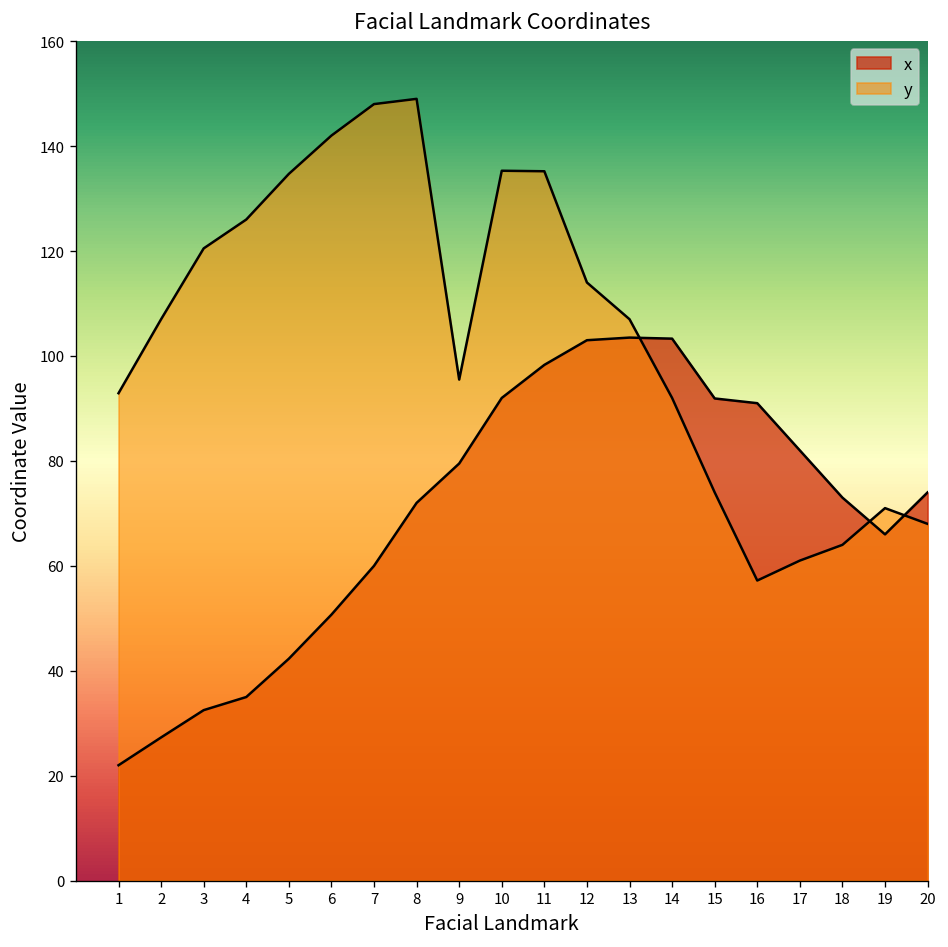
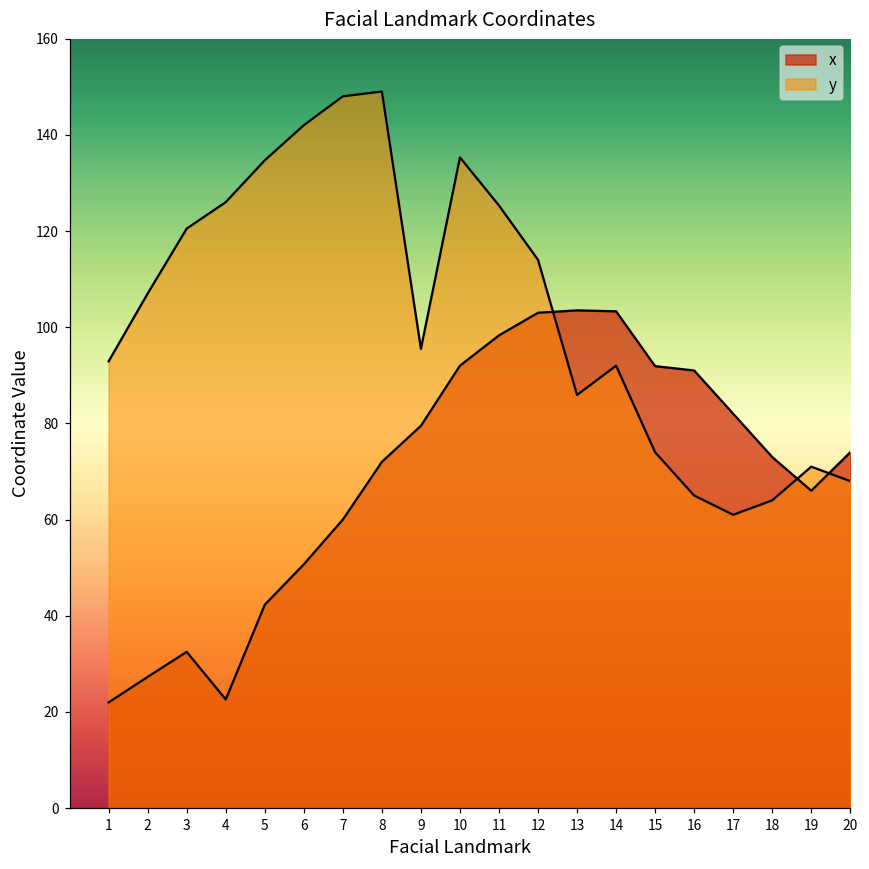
  {
    "x": {
      "1": 22,
      "2": 27,
      "3": 33,
-     "4": 35,
+     "4": 23,
      "5": 42,
      "6": 51,
      "7": 60,
      "8": 72,
      "9": 80,
      "10": 92,
      "11": 98,
      "12": 103,
      "13": 104,
      "14": 103,
      "15": 92,
      "16": 91,
      "17": 82,
      "18": 73,
      "19": 66,
      "20": 74
    },
    "y": {
      "1": 93,
      "2": 107,
      "3": 121,
      "4": 126,
      "5": 135,
      "6": 142,
      "7": 148,
      "8": 149,
      "9": 96,
      "10": 135,
-     "11": 135,
+     "11": 125,
      "12": 114,
-     "13": 107,
+     "13": 86,
      "14": 92,
      "15": 74,
-     "16": 57,
+     "16": 65,
      "17": 61,
      "18": 64,
      "19": 71,
      "20": 68
    }
  }
